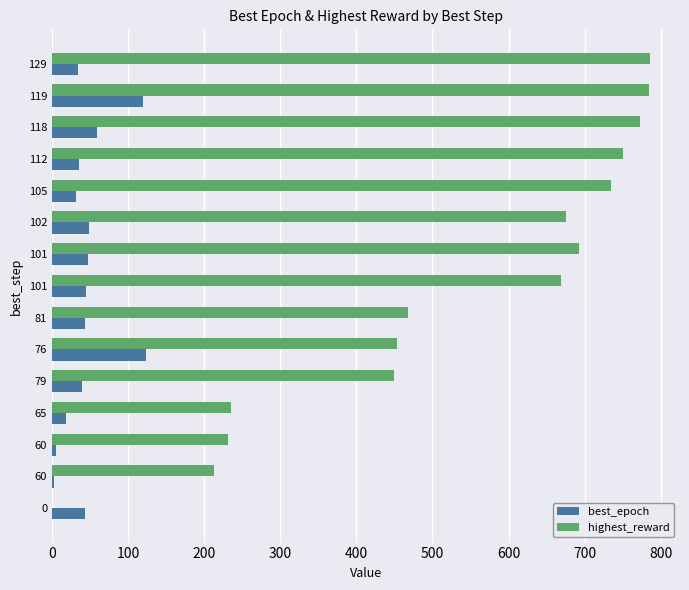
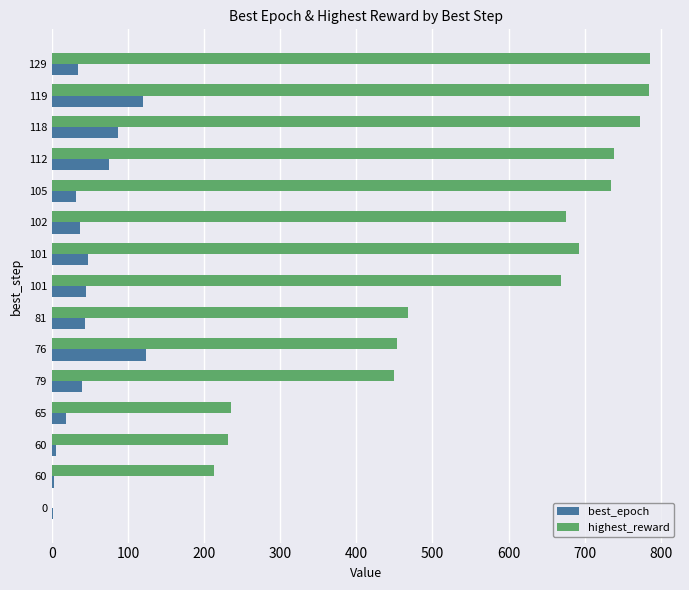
  {
    "best_epoch": {
      "129": 30,
      "119": 120,
-     "118": 60,
-     "112": 40,
+     "118": 90,
+     "112": 80,
      "105": 30,
-     "102": 50,
+     "102": 40,
      "81": 40,
      "76": 120,
      "79": 40,
      "65": 20,
-     "0": 40
+     "0": 0
    },
    "highest_reward": {
      "129": 790,
      "119": 790,
      "118": 770,
-     "112": 750,
+     "112": 740,
      "105": 740,
      "102": 680,
      "81": 470,
      "76": 450,
      "79": 450,
      "65": 240,
      "0": 0
    }
  }
